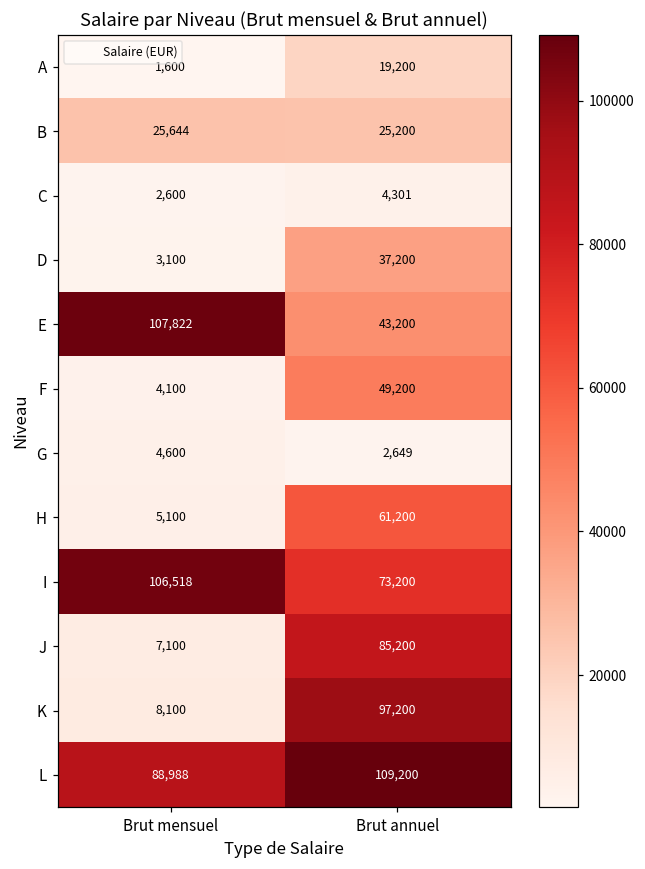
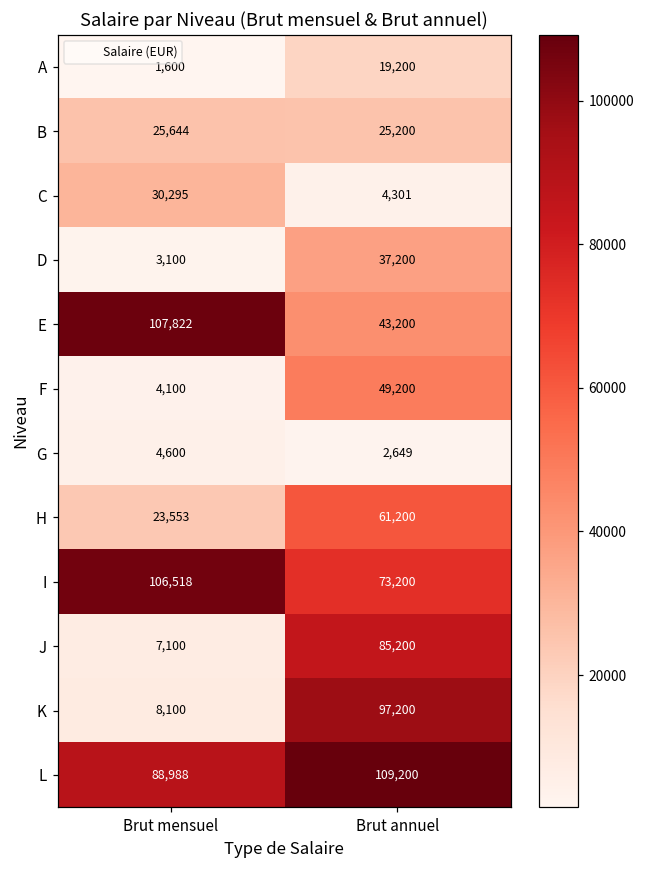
  {
    "A": {
      "Brut annuel": "19,200"
    },
    "B": {
      "Brut mensuel": "25,644",
      "Brut annuel": "25,200"
    },
    "C": {
-     "Brut mensuel": "2,600",
+     "Brut mensuel": "30,295",
      "Brut annuel": "4,301"
    },
    "D": {
      "Brut mensuel": "3,100",
      "Brut annuel": "37,200"
    },
    "E": {
      "Brut mensuel": "107,822",
      "Brut annuel": "43,200"
    },
    "F": {
      "Brut mensuel": "4,100",
      "Brut annuel": "49,200"
    },
    "G": {
      "Brut mensuel": "4,600",
      "Brut annuel": "2,649"
    },
    "H": {
-     "Brut mensuel": "5,100",
+     "Brut mensuel": "23,553",
      "Brut annuel": "61,200"
    },
    "I": {
      "Brut mensuel": "106,518",
      "Brut annuel": "73,200"
    },
    "J": {
      "Brut mensuel": "7,100",
      "Brut annuel": "85,200"
    },
    "K": {
      "Brut mensuel": "8,100",
      "Brut annuel": "97,200"
    },
    "L": {
      "Brut mensuel": "88,988",
      "Brut annuel": "109,200"
    }
  }
